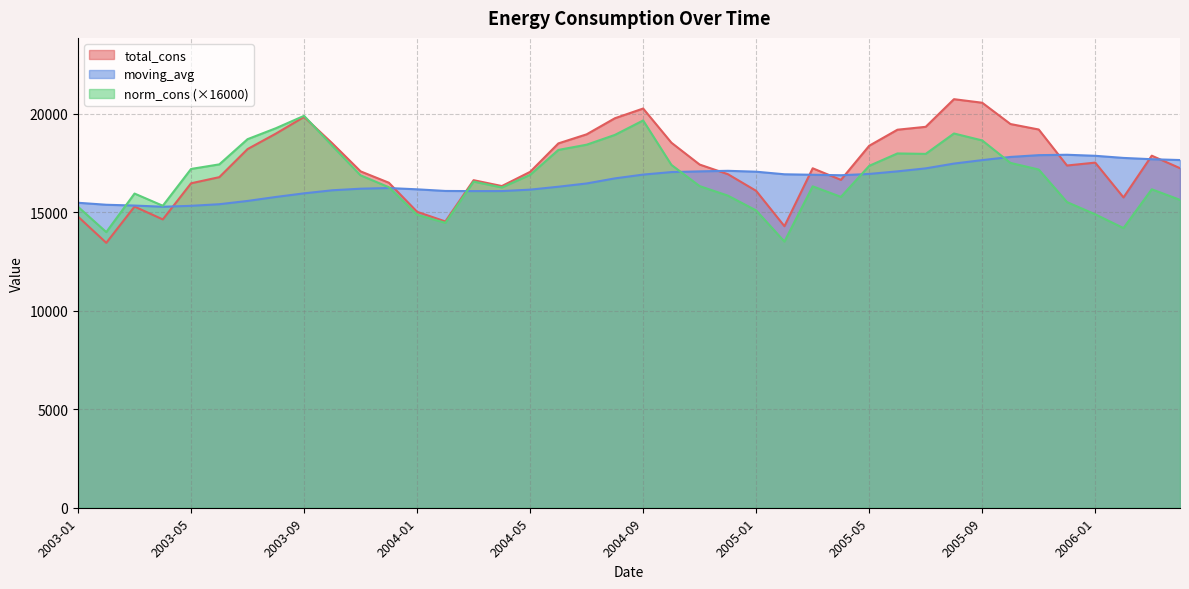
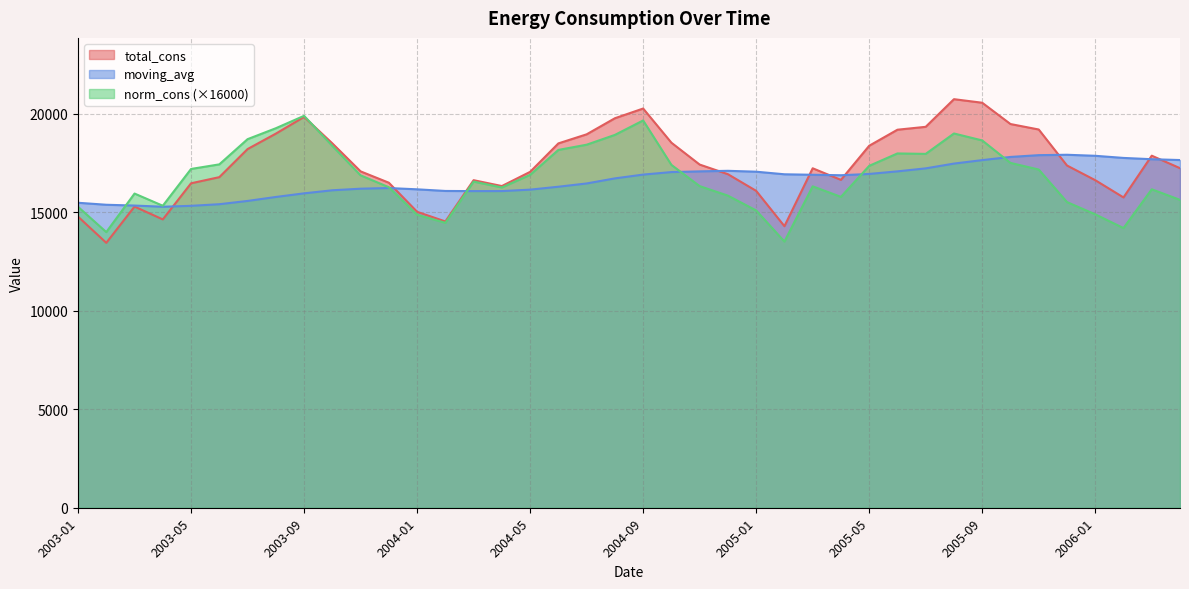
  {
    "total_cons": {
      "2003-01": 14800,
      "2003-05": 16500,
      "2004-01": 15000,
      "2004-05": 17000,
      "2004-09": 20300,
      "2005-01": 16100,
      "2005-05": 18400,
      "2005-09": 20600,
-     "2006-01": 17500
+     "2006-01": 16600
    },
    "moving_avg": {
      "2003-01": 15500,
      "2003-05": 15300,
      "2003-09": 16000,
      "2004-01": 16200,
      "2004-05": 16100,
      "2004-09": 16900,
      "2005-01": 17100,
      "2005-05": 16900,
      "2005-09": 17600,
      "2006-01": 17900
    },
    "norm_cons (×16000)": {
      "2003-01": 15300,
      "2003-05": 17200,
      "2004-01": 14900,
      "2004-05": 16900,
      "2004-09": 19700,
      "2005-01": 15100,
      "2005-05": 17400,
      "2005-09": 18600,
      "2006-01": 14900
    }
  }
